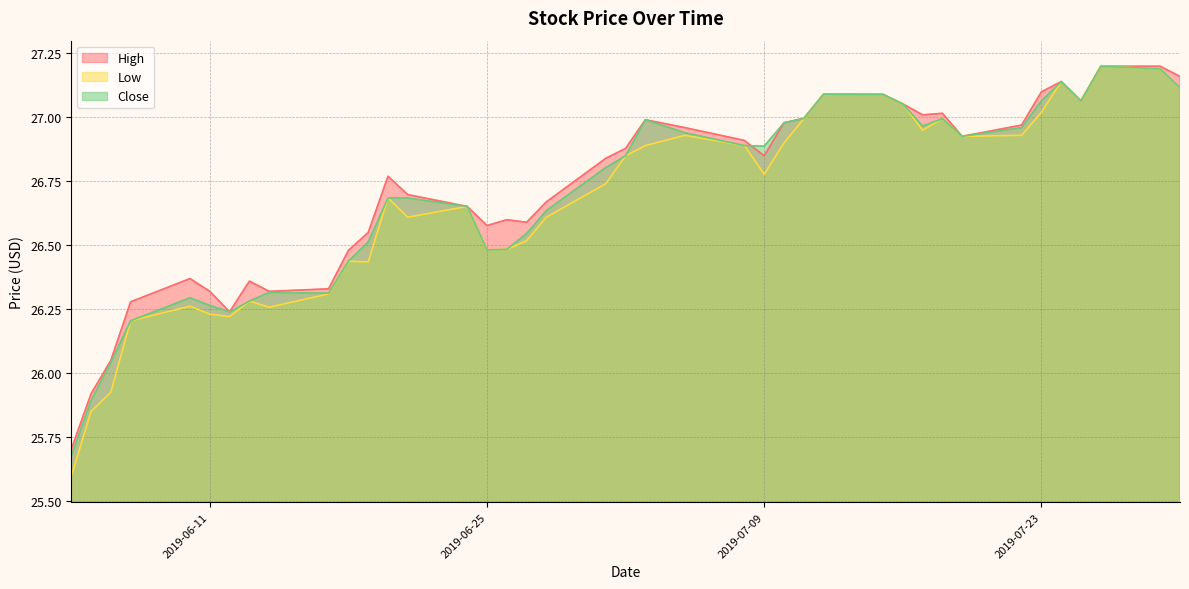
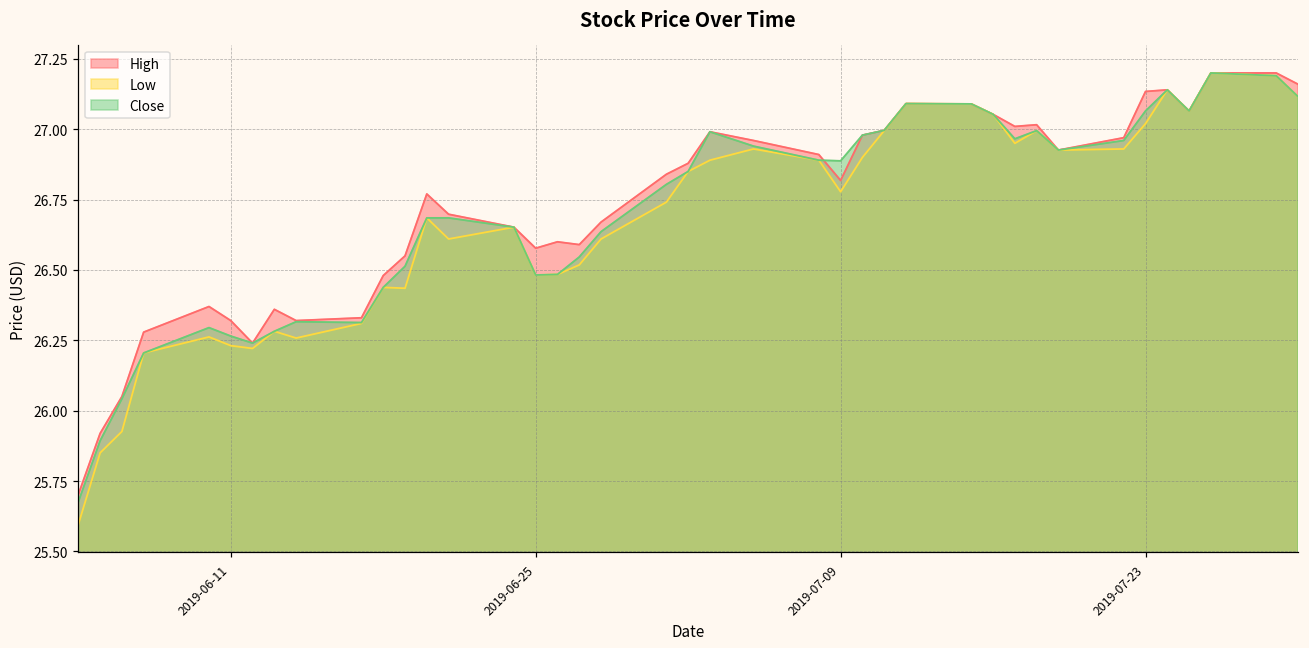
  {
    "High": {
      "2019-06-11": 26.32,
      "2019-06-25": 26.58,
-     "2019-07-09": 26.85,
-     "2019-07-23": 27.10
+     "2019-07-09": 26.82,
+     "2019-07-23": 27.13
    },
    "Low": {
      "2019-06-11": 26.23,
      "2019-07-09": 26.78,
      "2019-07-23": 27.02
    },
    "Close": {
      "2019-06-11": 26.26,
      "2019-07-09": 26.89,
      "2019-07-23": 27.07
    }
  }
